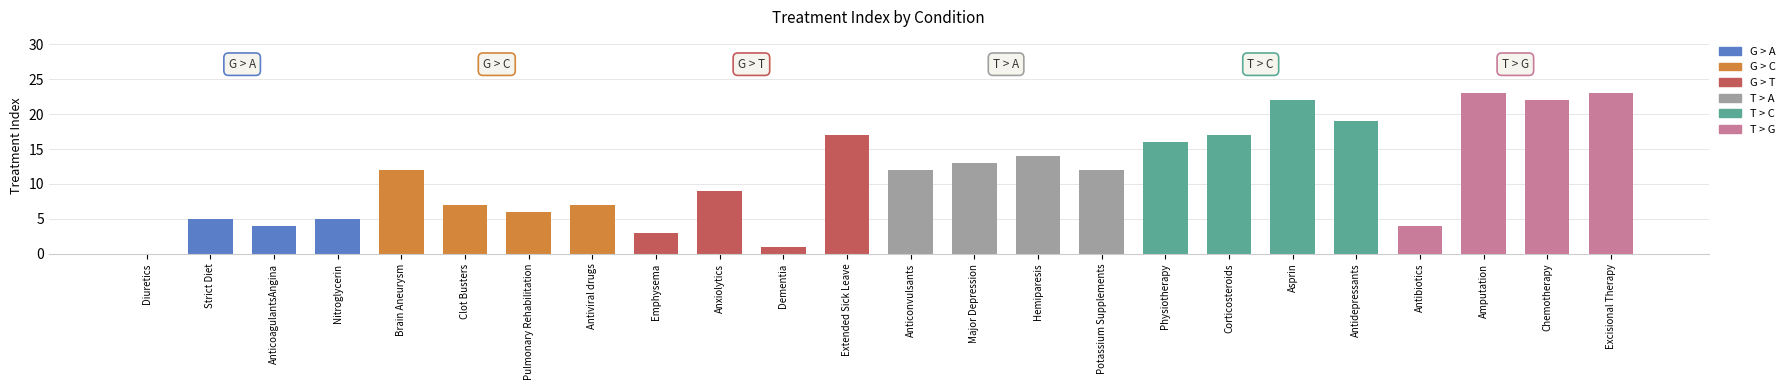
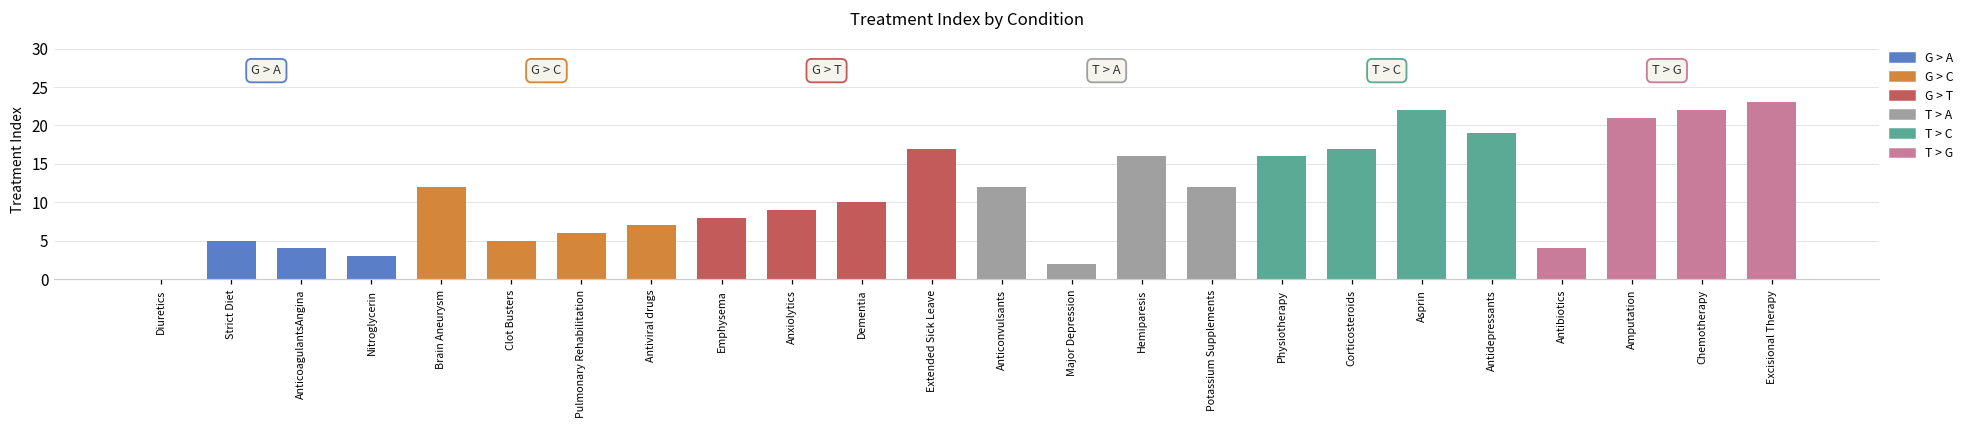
  {
    "Diuretics": 0,
    "Strict Diet": 5,
    "AnticoagulantsAngina": 4,
-   "Nitroglycerin": 5,
+   "Nitroglycerin": 3,
    "Brain Aneurysm": 12,
-   "Clot Busters": 7,
+   "Clot Busters": 5,
    "Pulmonary Rehabilitation": 6,
    "Antiviral drugs": 7,
-   "Emphysema": 3,
+   "Emphysema": 8,
    "Anxiolytics": 9,
-   "Dementia": 1,
+   "Dementia": 10,
    "Extended Sick Leave": 17,
    "Anticonvulsants": 12,
-   "Major Depression": 13,
-   "Hemiparesis": 14,
+   "Major Depression": 2,
+   "Hemiparesis": 16,
    "Potassium Supplements": 12,
    "Physiotherapy": 16,
    "Corticosteroids": 17,
    "Asprin": 22,
    "Antidepressants": 19,
    "Antibiotics": 4,
-   "Amputation": 23,
+   "Amputation": 21,
    "Chemotherapy": 22,
    "Excisional Therapy": 23
  }
